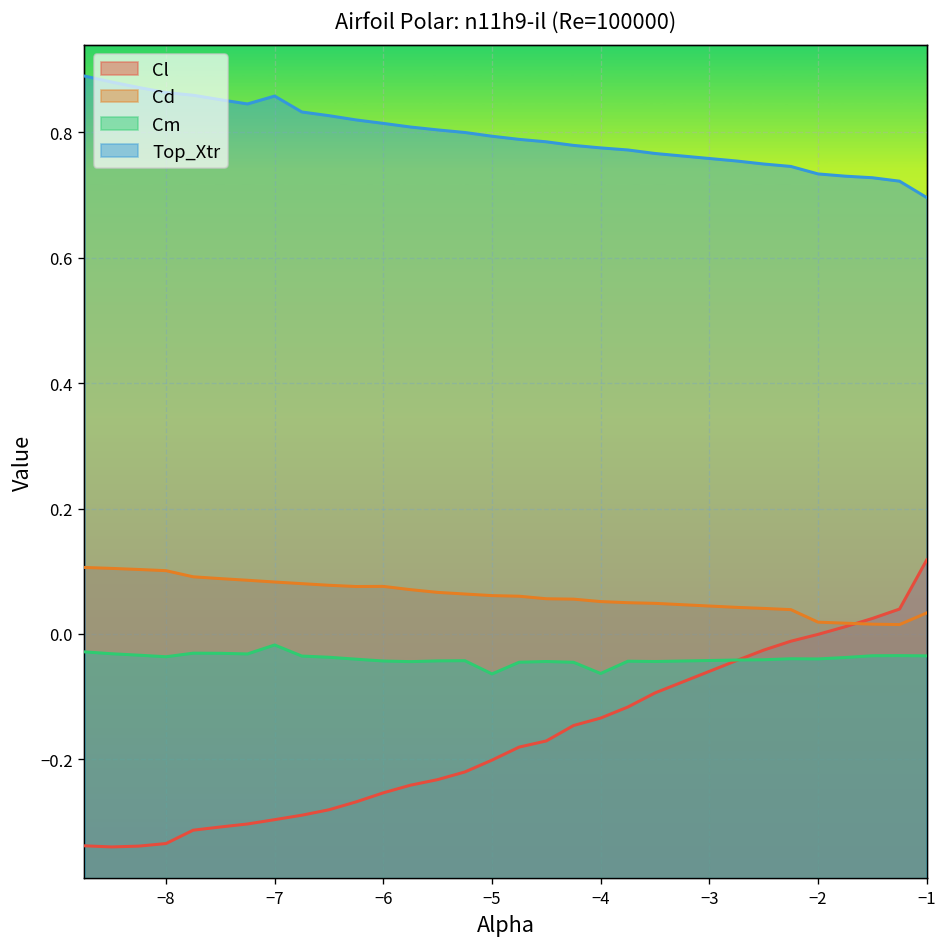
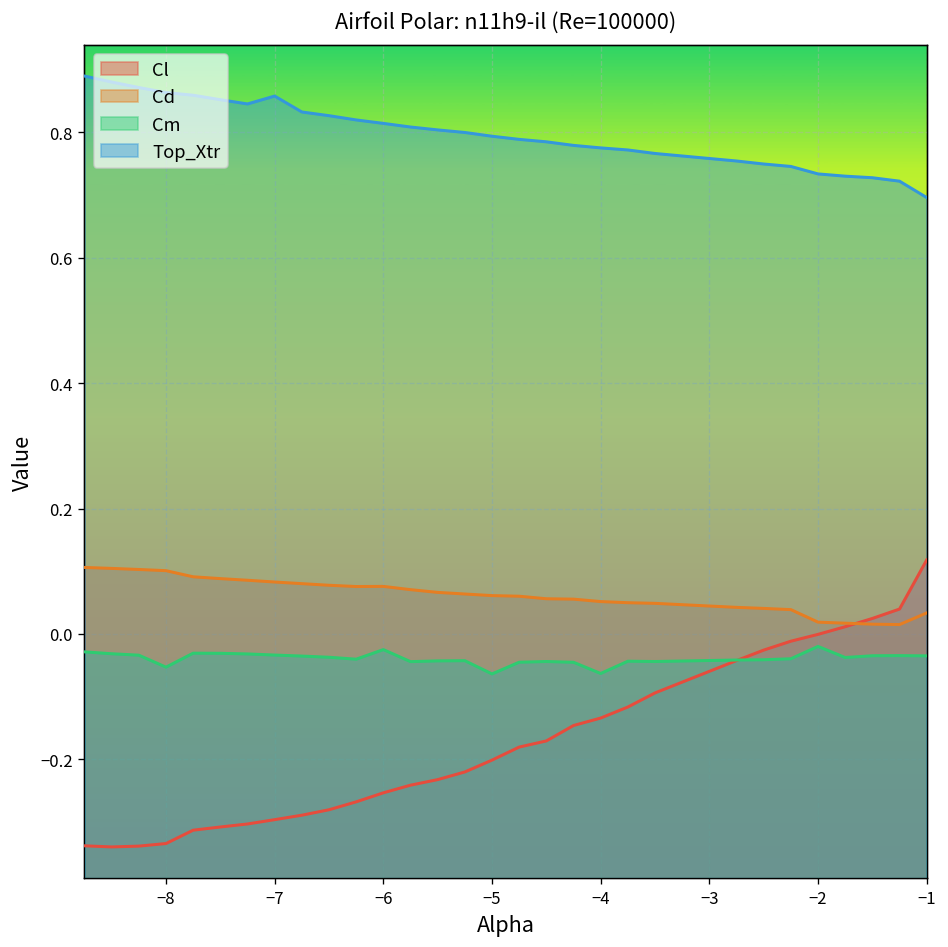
  {
    "Cm": {
-     "−8": -0.04,
-     "−7": -0.02,
-     "−6": -0.04,
+     "−8": -0.05,
+     "−7": -0.03,
+     "−6": -0.03,
      "−5": -0.06,
      "−4": -0.06,
-     "−2": -0.04,
+     "−2": -0.02,
      "−1": -0.04
    },
    "Top_Xtr": {
      "−7": 0.86,
      "−6": 0.81,
      "−5": 0.79,
      "−4": 0.78,
      "−2": 0.73,
      "−1": 0.70
    }
  }
